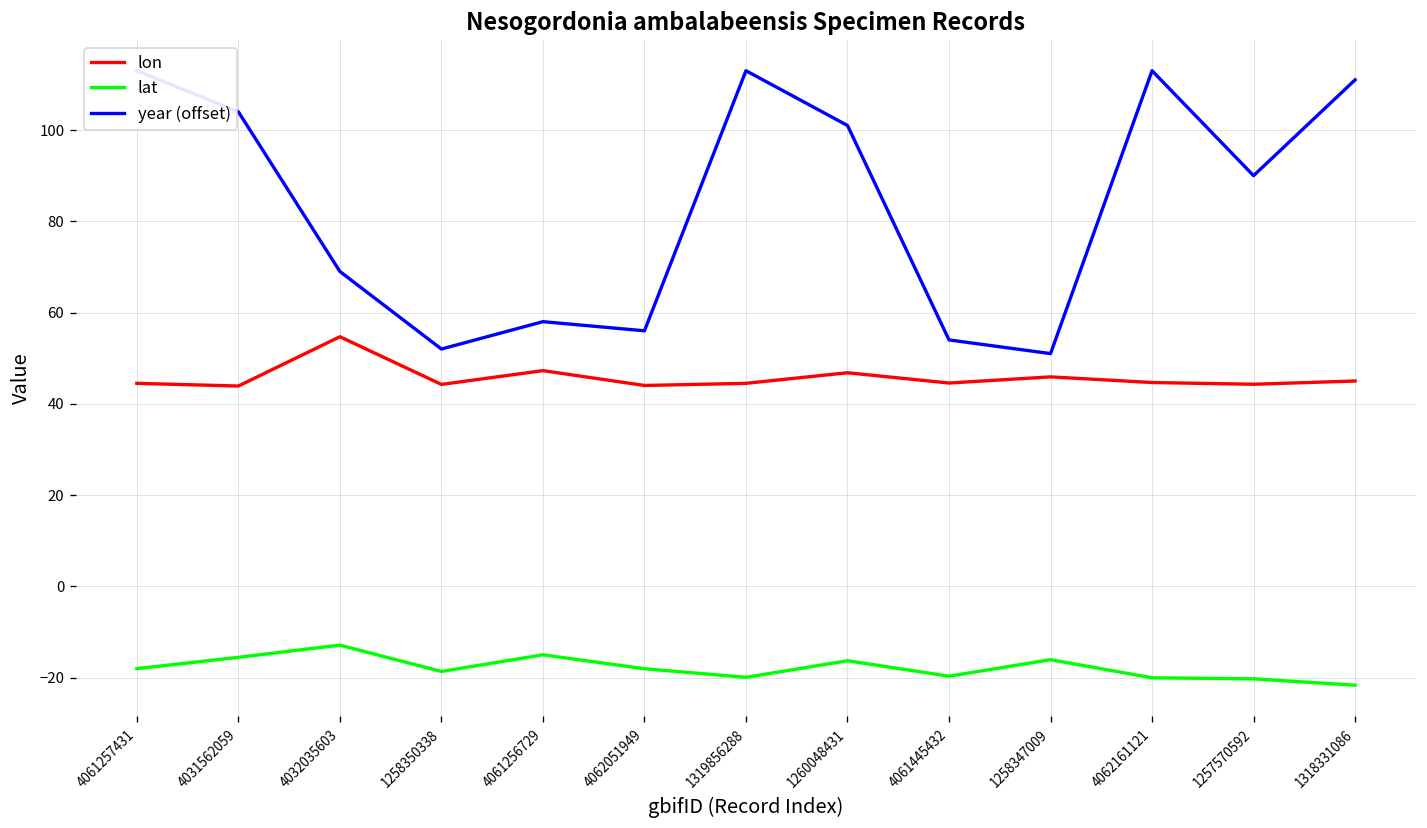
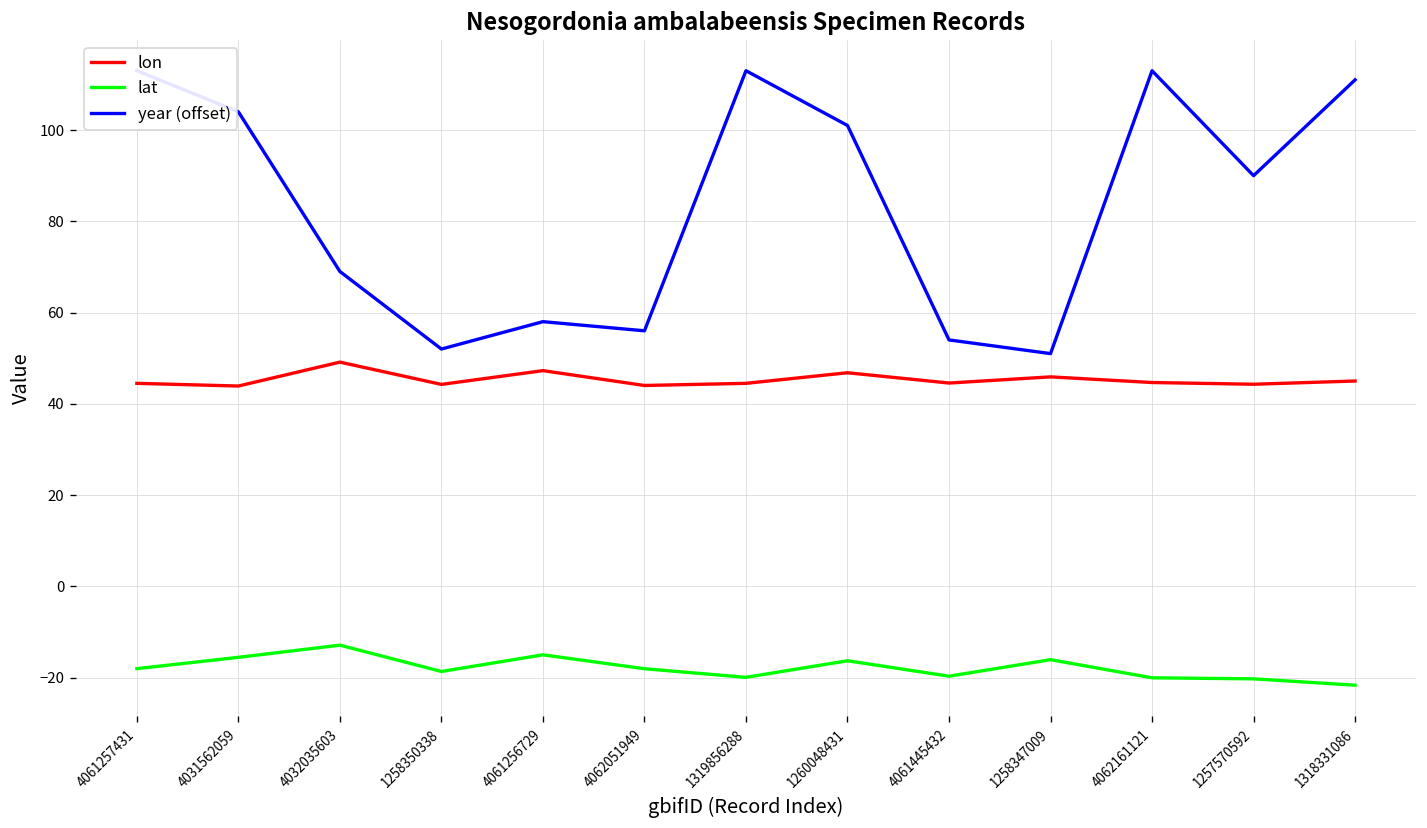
  {
    "lon": {
      "4061257431": 44,
      "4031562059": 44,
-     "4032035603": 55,
+     "4032035603": 49,
      "1258350338": 44,
      "4061256729": 47,
      "4062051949": 44,
      "1319856288": 44,
      "1260048431": 47,
      "4061445432": 45,
      "1258347009": 46,
      "4062161121": 45,
      "1257570592": 44,
      "1318331086": 45
    },
    "lat": {
      "4061257431": -18,
      "4031562059": -16,
      "4032035603": -13,
      "1258350338": -19,
      "4061256729": -15,
      "4062051949": -18,
      "1319856288": -20,
      "1260048431": -16,
      "4061445432": -20,
      "1258347009": -16,
      "4062161121": -20,
      "1257570592": -20,
      "1318331086": -22
    },
    "year (offset)": {
      "4031562059": 104,
      "4032035603": 69,
      "1258350338": 52,
      "4061256729": 58,
      "4062051949": 56,
      "1319856288": 113,
      "1260048431": 101,
      "4061445432": 54,
      "1258347009": 51,
      "4062161121": 113,
      "1257570592": 90,
      "1318331086": 111
    }
  }
